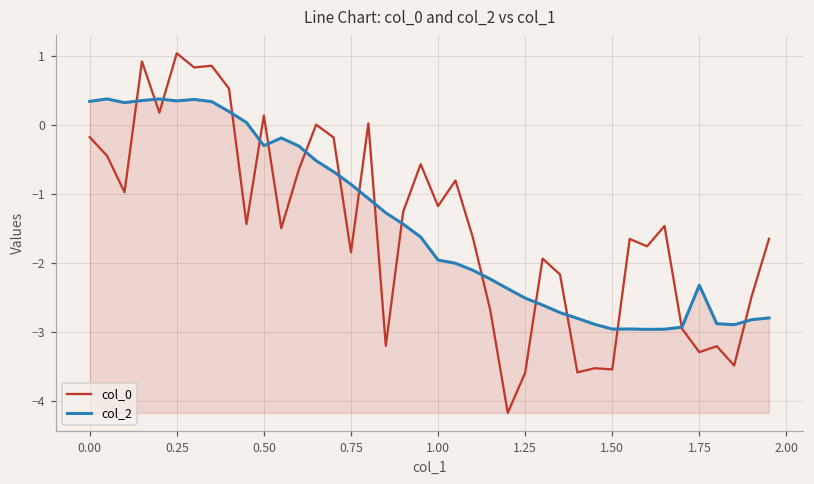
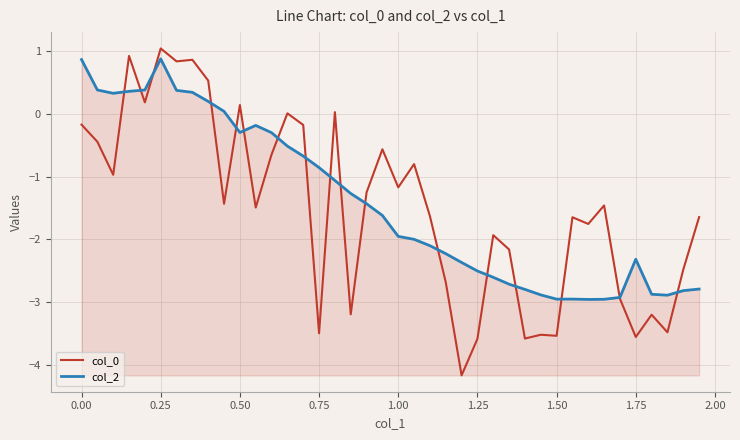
  {
    "col_0": {
      "0.00": -0.2,
      "0.25": 1.0,
      "0.50": 0.1,
-     "0.75": -1.8,
+     "0.75": -3.5,
      "1.00": -1.2,
      "1.25": -3.6,
      "1.50": -3.5,
-     "1.75": -3.3
+     "1.75": -3.6
    },
    "col_2": {
-     "0.00": 0.3,
-     "0.25": 0.4,
+     "0.00": 0.9,
+     "0.25": 0.9,
      "0.50": -0.3,
      "0.75": -0.9,
      "1.00": -2.0,
      "1.25": -2.5,
      "1.50": -3.0,
      "1.75": -2.3
    }
  }
